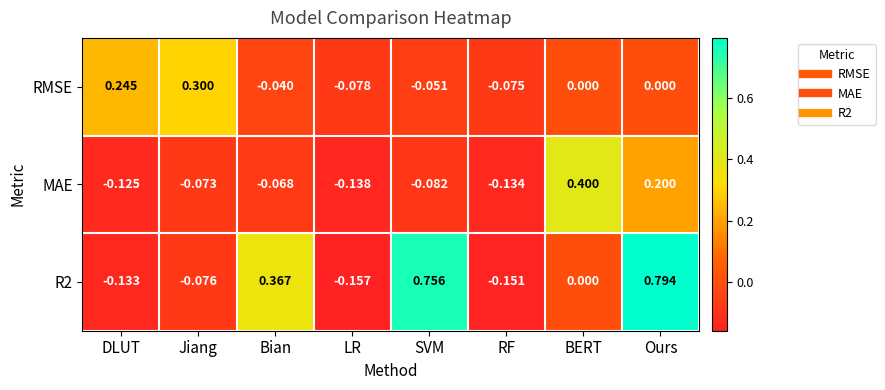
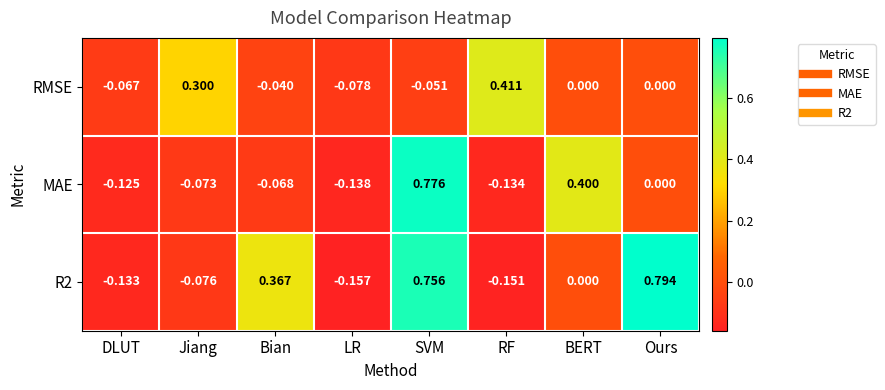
  {
    "RMSE": {
-     "DLUT": 0.245,
+     "DLUT": -0.067,
      "Jiang": 0.300,
      "Bian": -0.040,
      "LR": -0.078,
      "SVM": -0.051,
-     "RF": -0.075,
+     "RF": 0.411,
      "BERT": 0.000,
      "Ours": 0.000
    },
    "MAE": {
      "DLUT": -0.125,
      "Jiang": -0.073,
      "Bian": -0.068,
      "LR": -0.138,
-     "SVM": -0.082,
+     "SVM": 0.776,
      "RF": -0.134,
      "BERT": 0.400,
-     "Ours": 0.200
+     "Ours": 0.000
    },
    "R2": {
      "DLUT": -0.133,
      "Jiang": -0.076,
      "Bian": 0.367,
      "LR": -0.157,
      "SVM": 0.756,
      "RF": -0.151,
      "BERT": 0.000,
      "Ours": 0.794
    }
  }
